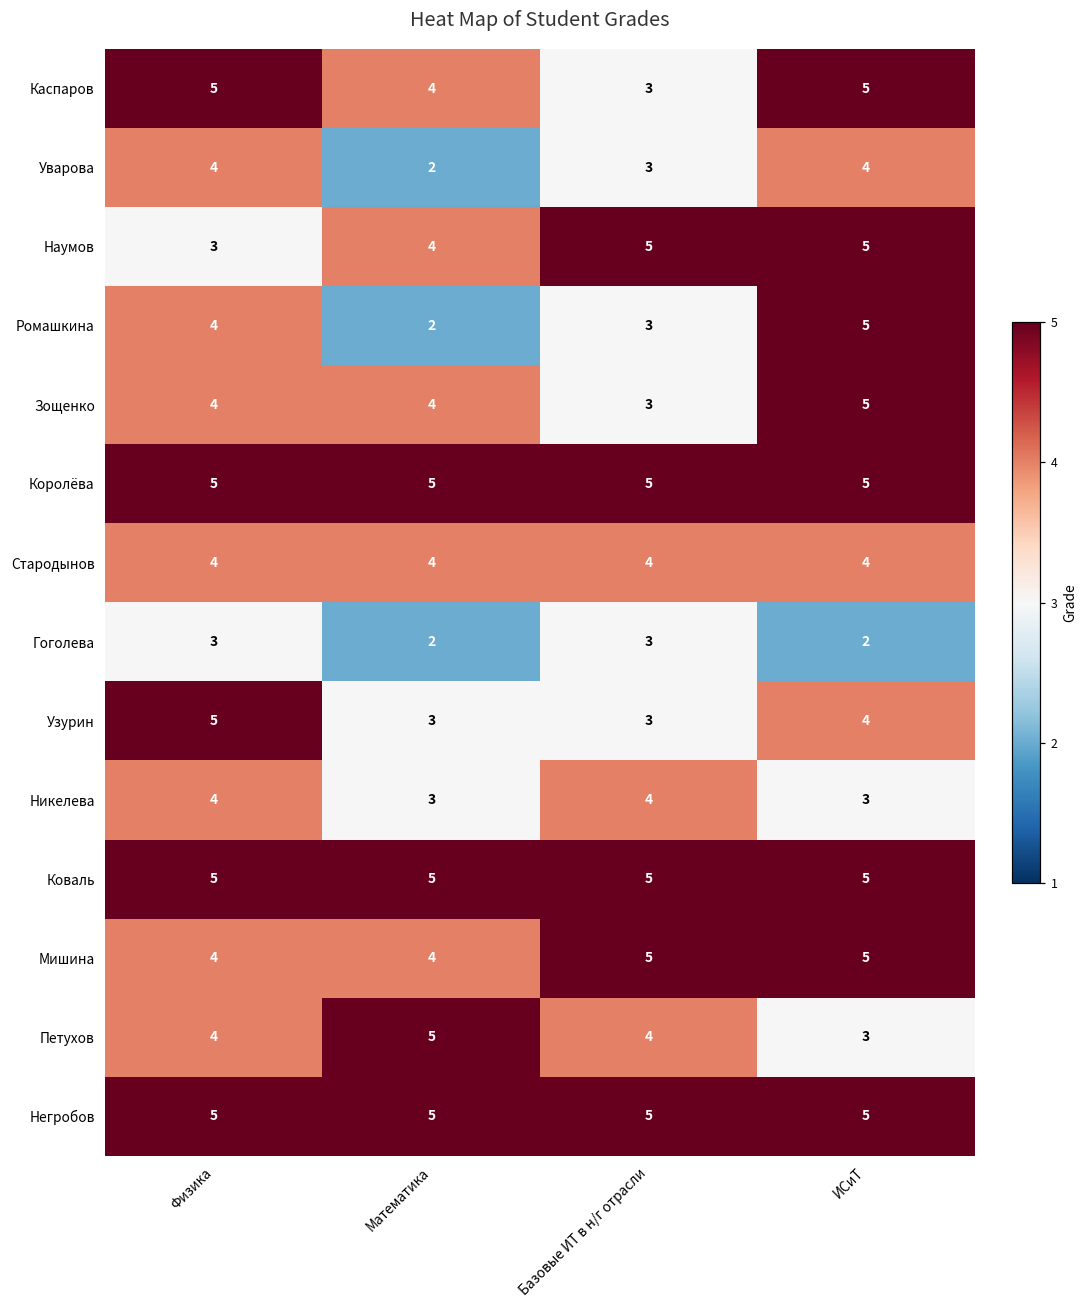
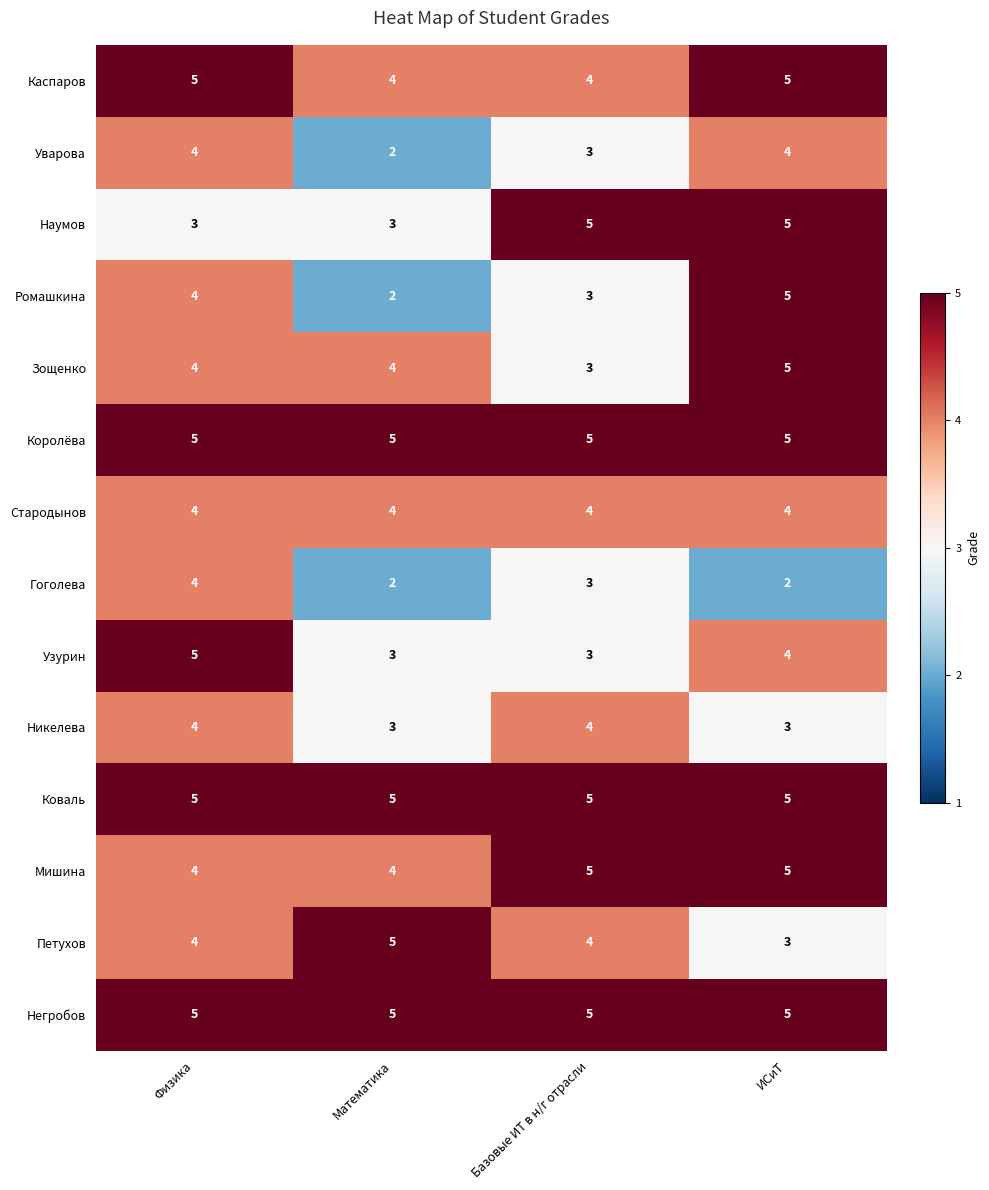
  {
    "Каспаров": {
      "Физика": 5,
      "Математика": 4,
-     "Базовые ИТ в н/г отрасли": 3,
+     "Базовые ИТ в н/г отрасли": 4,
      "ИСиТ": 5
    },
    "Уварова": {
      "Физика": 4,
      "Математика": 2,
      "Базовые ИТ в н/г отрасли": 3,
      "ИСиТ": 4
    },
    "Наумов": {
      "Физика": 3,
-     "Математика": 4,
+     "Математика": 3,
      "Базовые ИТ в н/г отрасли": 5,
      "ИСиТ": 5
    },
    "Ромашкина": {
      "Физика": 4,
      "Математика": 2,
      "Базовые ИТ в н/г отрасли": 3,
      "ИСиТ": 5
    },
    "Зощенко": {
      "Физика": 4,
      "Математика": 4,
      "Базовые ИТ в н/г отрасли": 3,
      "ИСиТ": 5
    },
    "Королёва": {
      "Физика": 5,
      "Математика": 5,
      "Базовые ИТ в н/г отрасли": 5,
      "ИСиТ": 5
    },
    "Стародынов": {
      "Физика": 4,
      "Математика": 4,
      "Базовые ИТ в н/г отрасли": 4,
      "ИСиТ": 4
    },
    "Гоголева": {
-     "Физика": 3,
+     "Физика": 4,
      "Математика": 2,
      "Базовые ИТ в н/г отрасли": 3,
      "ИСиТ": 2
    },
    "Узурин": {
      "Физика": 5,
      "Математика": 3,
      "Базовые ИТ в н/г отрасли": 3,
      "ИСиТ": 4
    },
    "Никелева": {
      "Физика": 4,
      "Математика": 3,
      "Базовые ИТ в н/г отрасли": 4,
      "ИСиТ": 3
    },
    "Коваль": {
      "Физика": 5,
      "Математика": 5,
      "Базовые ИТ в н/г отрасли": 5,
      "ИСиТ": 5
    },
    "Мишина": {
      "Физика": 4,
      "Математика": 4,
      "Базовые ИТ в н/г отрасли": 5,
      "ИСиТ": 5
    },
    "Петухов": {
      "Физика": 4,
      "Математика": 5,
      "Базовые ИТ в н/г отрасли": 4,
      "ИСиТ": 3
    },
    "Негробов": {
      "Физика": 5,
      "Математика": 5,
      "Базовые ИТ в н/г отрасли": 5,
      "ИСиТ": 5
    }
  }
